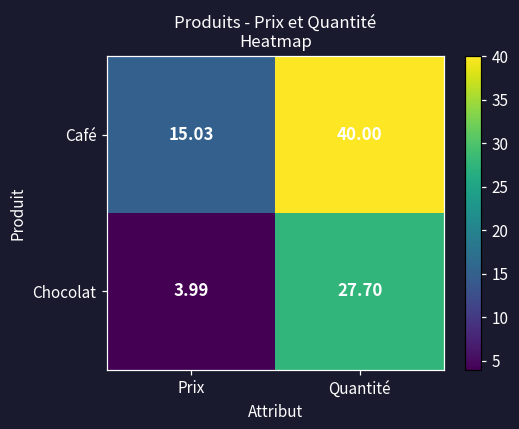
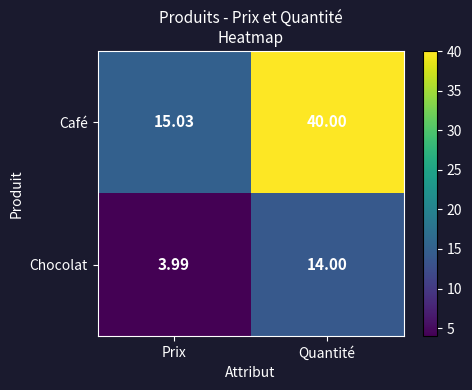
  {
    "Café": {
      "Prix": 15.03,
      "Quantité": 40.00
    },
    "Chocolat": {
      "Prix": 3.99,
-     "Quantité": 27.70
+     "Quantité": 14.00
    }
  }
